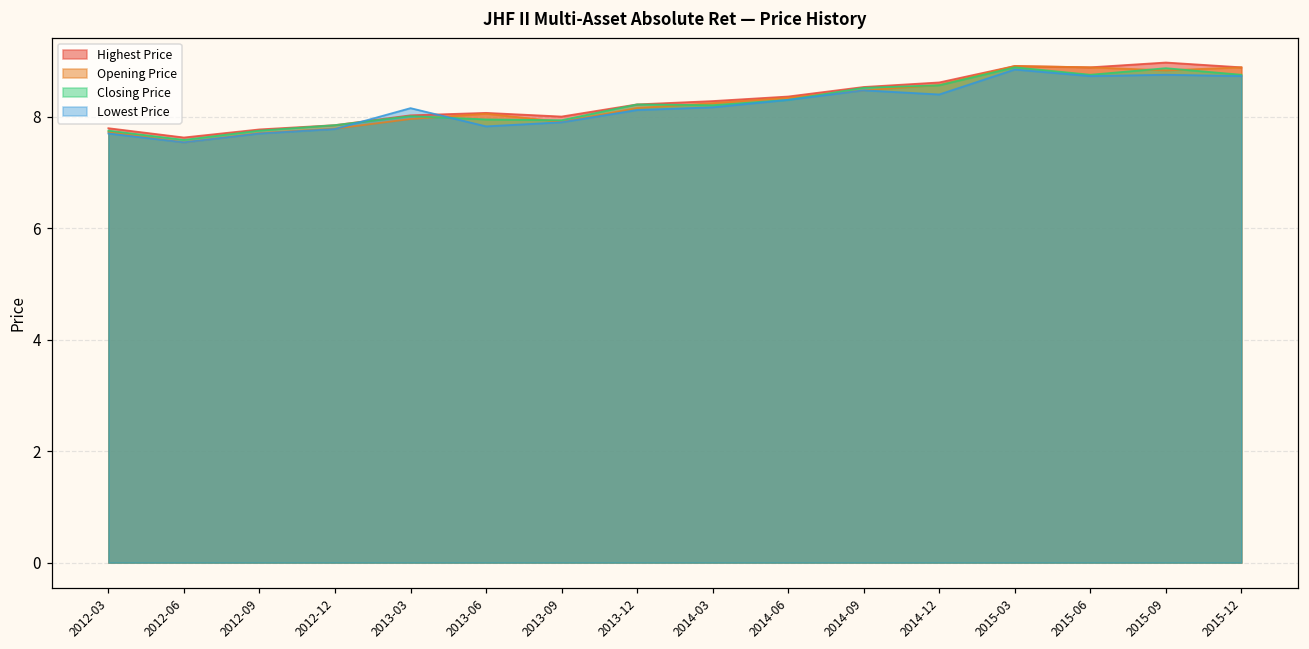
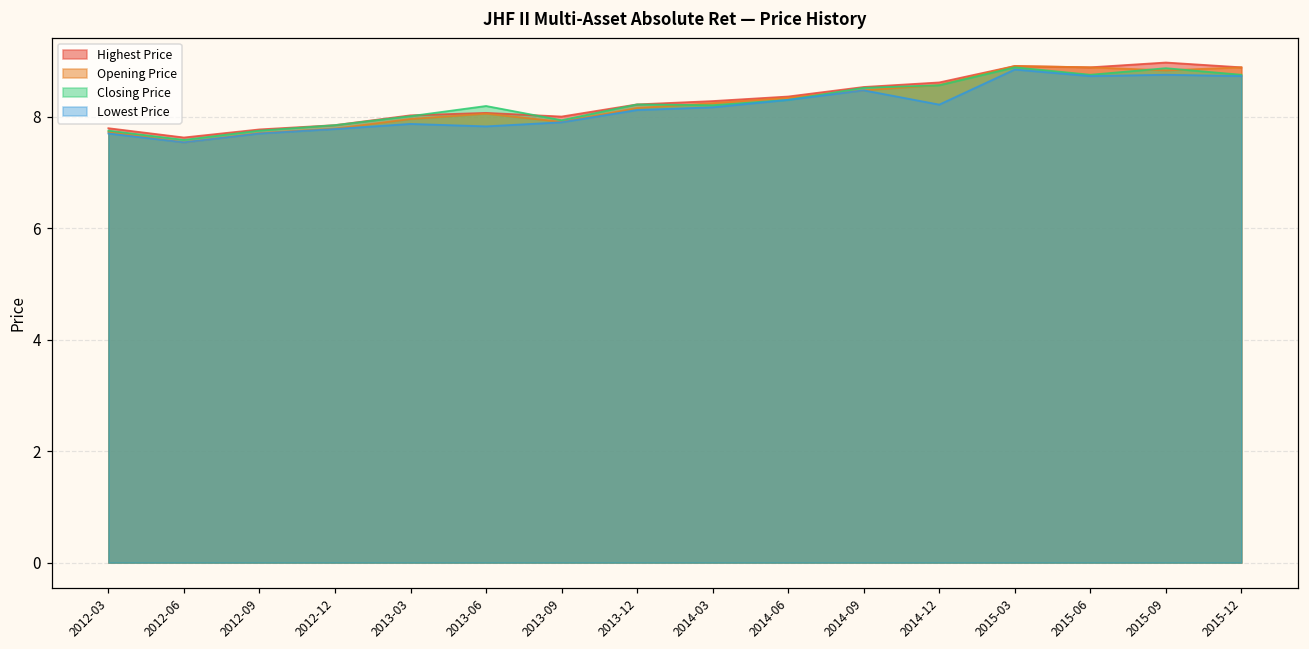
  {
    "Closing Price": {
-     "2013-06": 8.0
+     "2013-06": 8.2
    },
    "Lowest Price": {
-     "2013-03": 8.2,
+     "2013-03": 7.9,
      "2013-06": 7.8,
-     "2014-12": 8.4,
+     "2014-12": 8.2,
      "2015-09": 8.8
    }
  }
